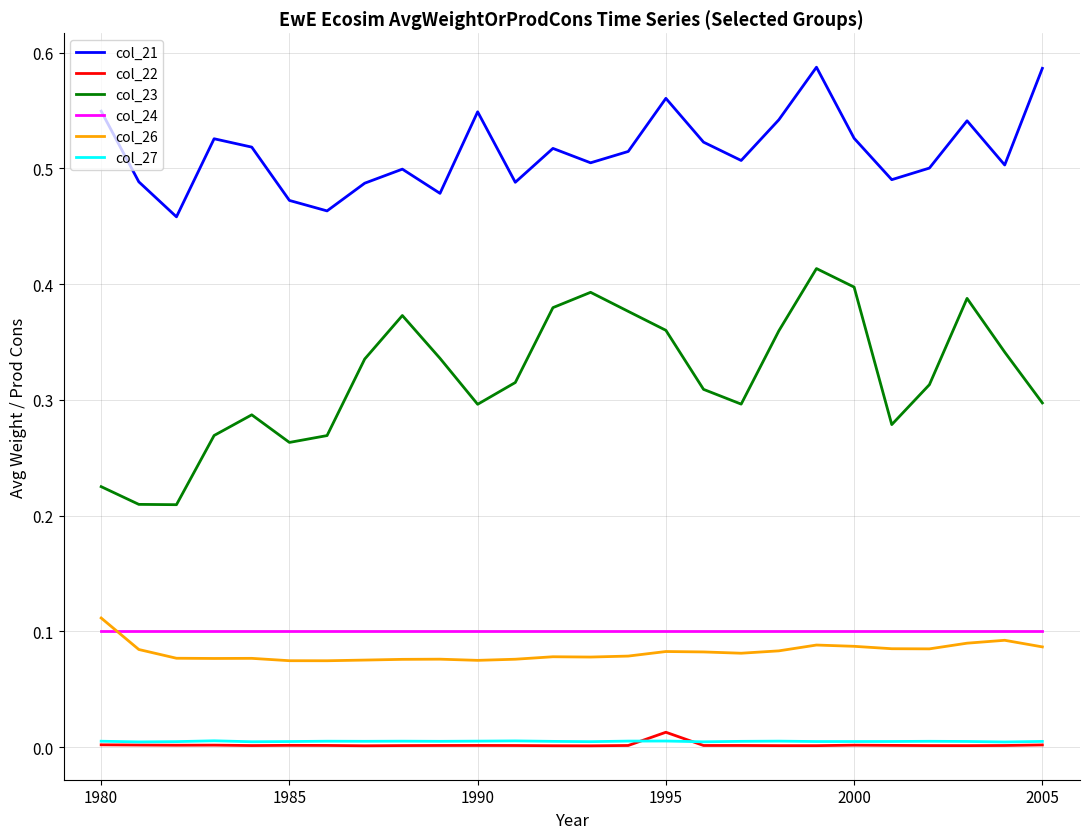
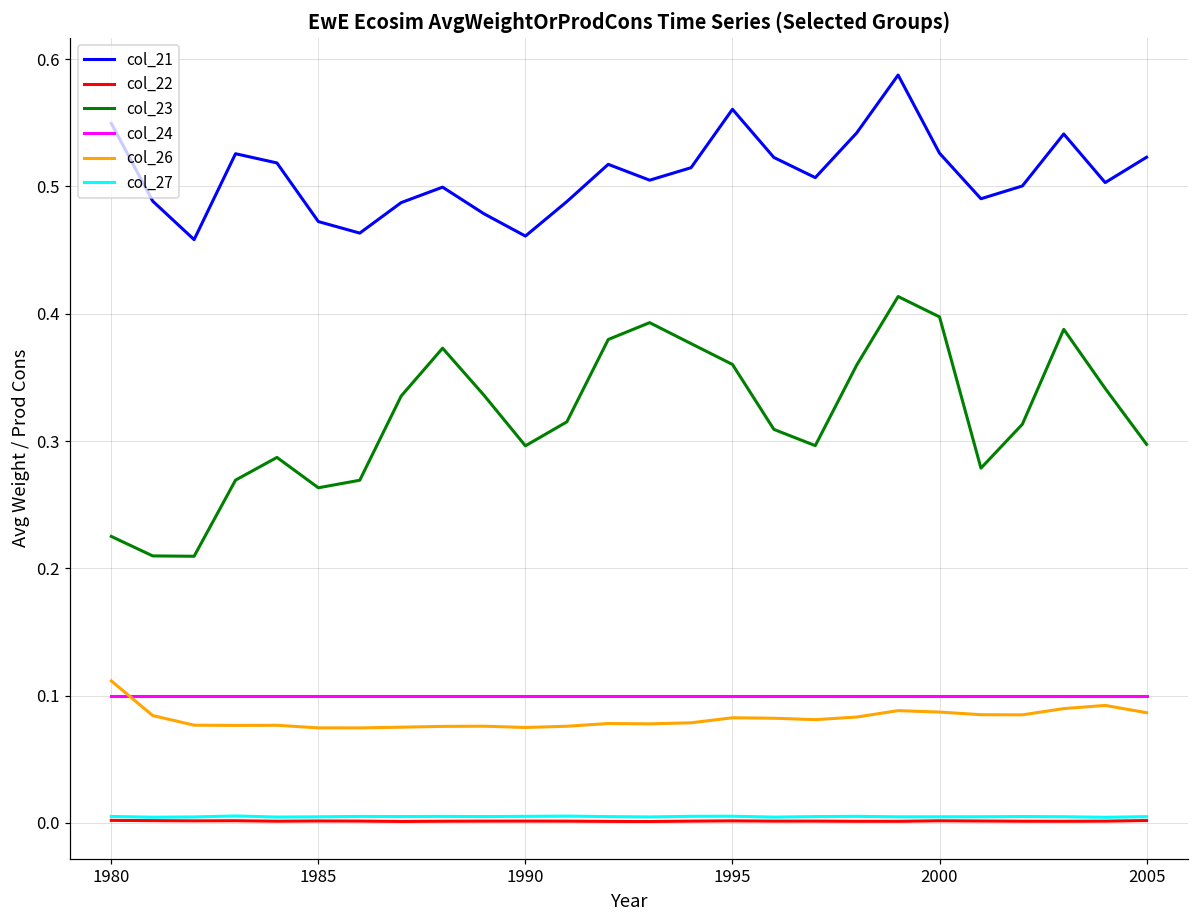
  {
    "col_21": {
      "1985": 0.472,
-     "1990": 0.549,
+     "1990": 0.461,
      "1995": 0.561,
      "2000": 0.526,
-     "2005": 0.587
+     "2005": 0.523
    },
    "col_22": {
      "1980": 0.002,
      "1985": 0.002,
      "1990": 0.001,
-     "1995": 0.013,
+     "1995": 0.002,
      "2000": 0.002,
      "2005": 0.002
    },
    "col_23": {
      "1980": 0.225,
      "1985": 0.263,
      "1990": 0.296,
      "1995": 0.360,
      "2000": 0.398,
      "2005": 0.297
    },
    "col_24": {
      "1980": 0.100,
      "1985": 0.100,
      "1990": 0.100,
      "1995": 0.100,
      "2000": 0.100,
      "2005": 0.100
    },
    "col_26": {
      "1980": 0.112,
      "1985": 0.075,
      "1990": 0.075,
      "1995": 0.083,
      "2000": 0.087,
      "2005": 0.087
    },
    "col_27": {
      "1980": 0.005,
      "1985": 0.005,
      "1990": 0.005,
      "1995": 0.005,
      "2000": 0.005,
      "2005": 0.005
    }
  }
